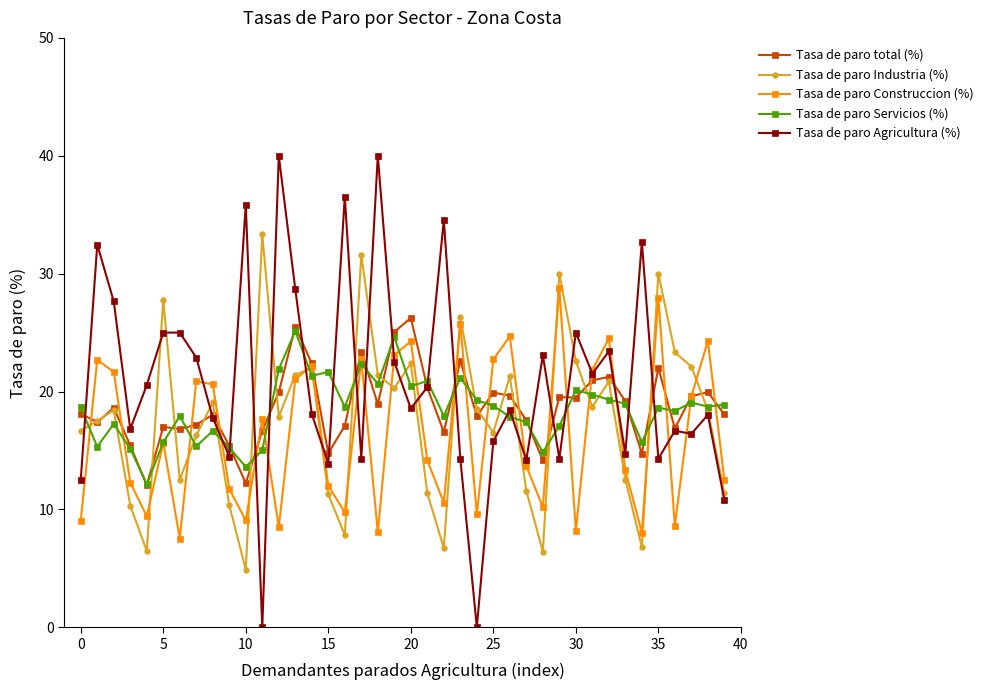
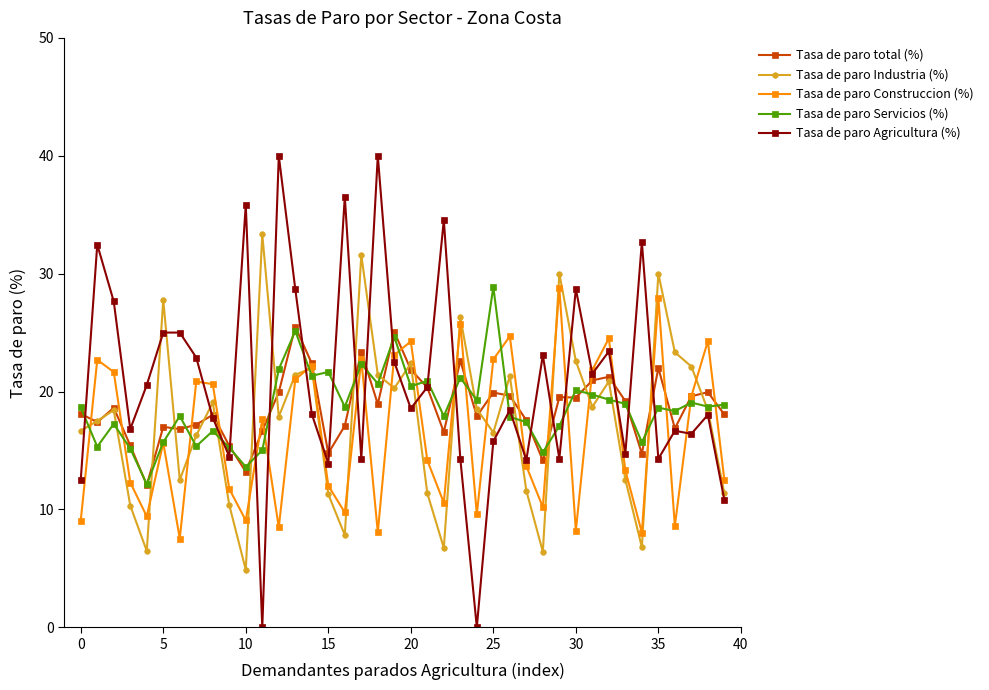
  {
    "Tasa de paro total (%)": {
      "0": 18.1,
      "5": 17.0,
-     "10": 12.2,
+     "10": 13.2,
      "15": 14.8,
-     "20": 26.2,
+     "20": 21.9,
      "25": 19.9,
      "30": 19.5,
      "35": 22.0
    },
    "Tasa de paro Servicios (%)": {
      "0": 18.7,
      "10": 13.6,
      "15": 21.7,
      "20": 20.4,
-     "25": 18.8,
+     "25": 28.9,
      "30": 20.1,
      "35": 18.6
    },
    "Tasa de paro Agricultura (%)": {
      "0": 12.5,
      "5": 25.0,
      "10": 35.9,
      "15": 13.9,
      "20": 18.6,
      "25": 15.8,
-     "30": 25.0,
+     "30": 28.7,
      "35": 14.3
    }
  }
